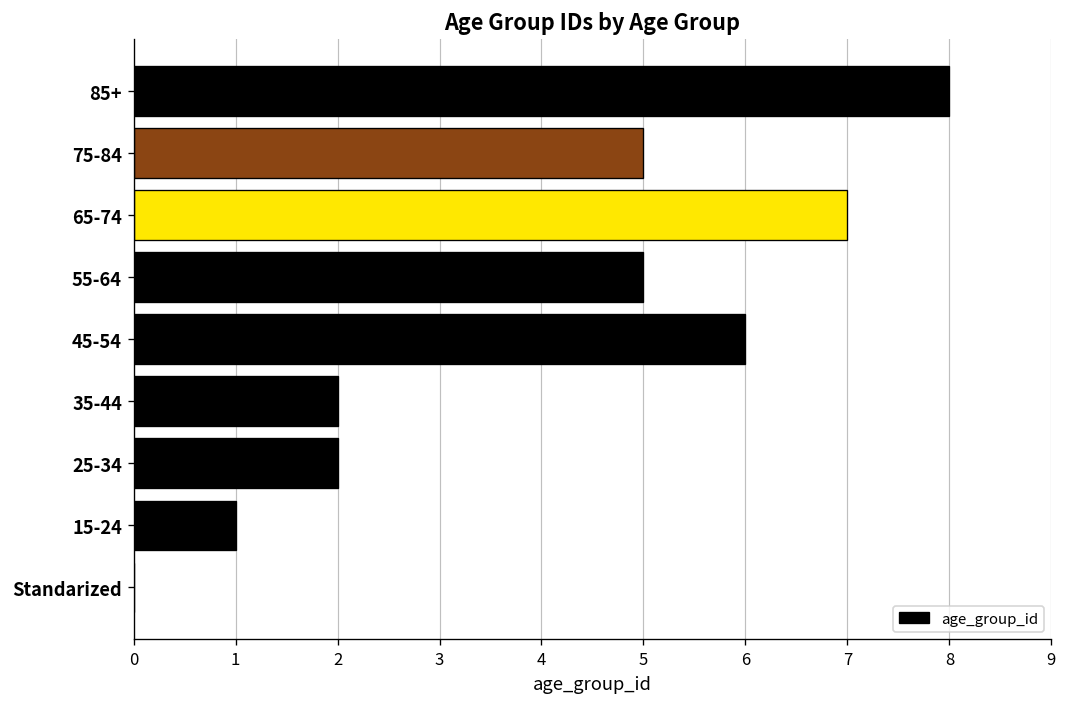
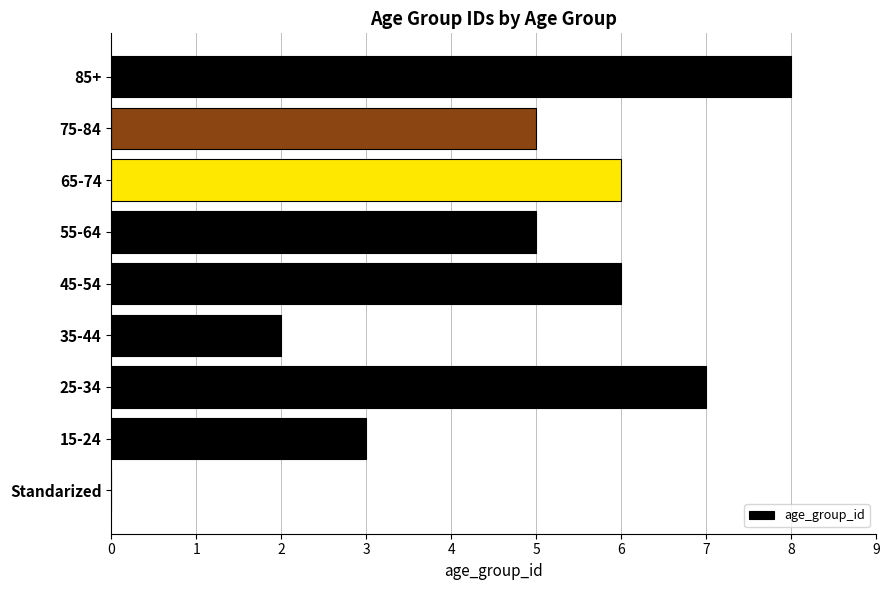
  {
    "85+": 8,
    "75-84": 5,
-   "65-74": 7,
+   "65-74": 6,
    "55-64": 5,
    "45-54": 6,
    "35-44": 2,
-   "25-34": 2,
-   "15-24": 1,
+   "25-34": 7,
+   "15-24": 3,
    "Standarized": 0
  }
